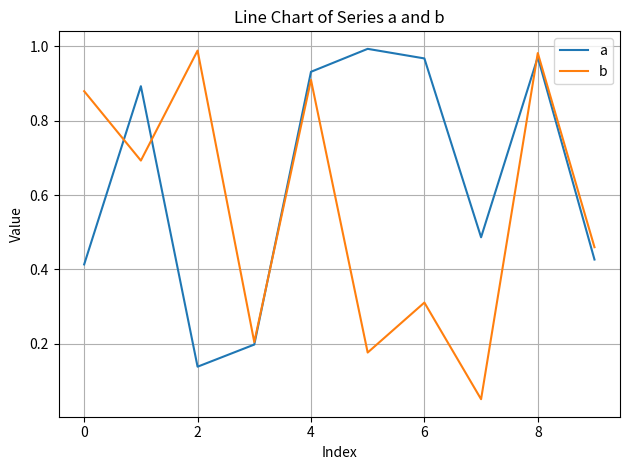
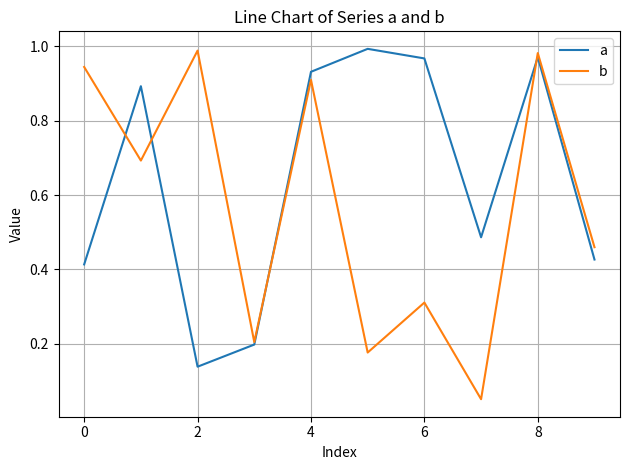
  {
    "a": {
      "0": 0.41,
      "2": 0.14,
      "4": 0.93,
      "6": 0.97,
      "8": 0.97
    },
    "b": {
-     "0": 0.88,
+     "0": 0.94,
      "2": 0.99,
      "4": 0.91,
      "6": 0.31,
      "8": 0.98
    }
  }
